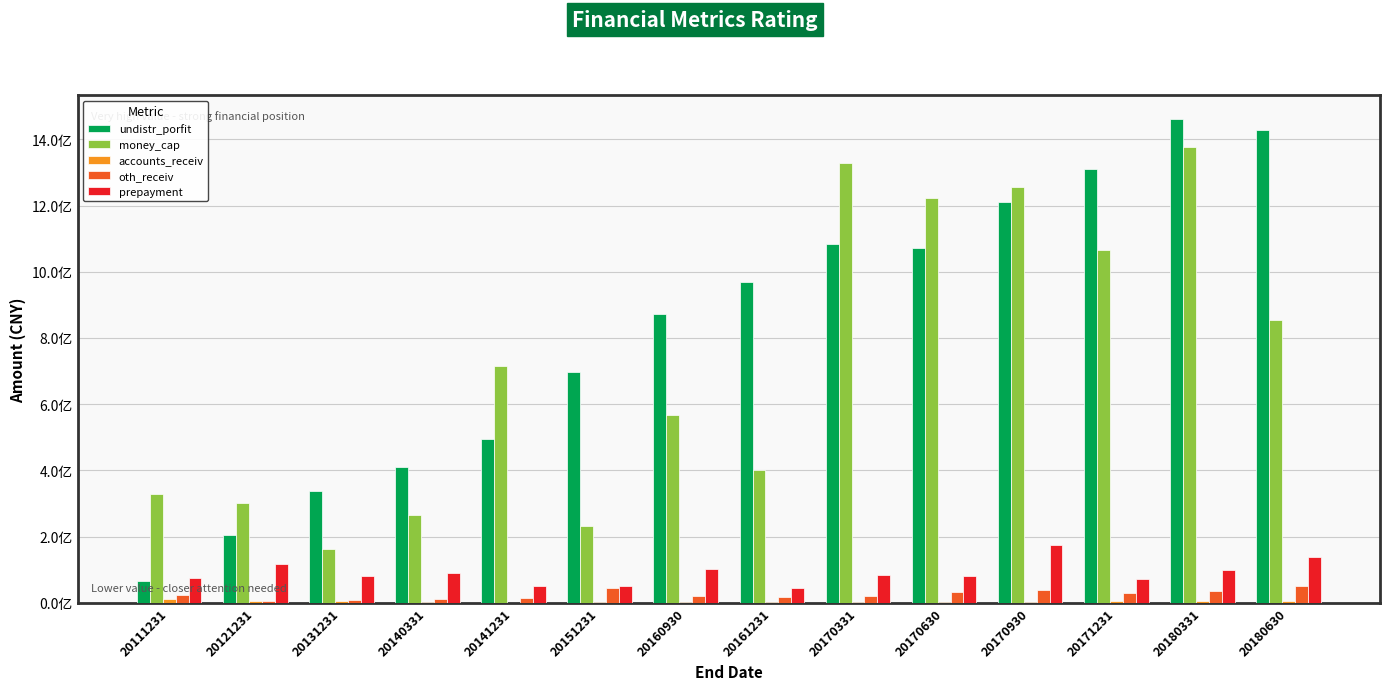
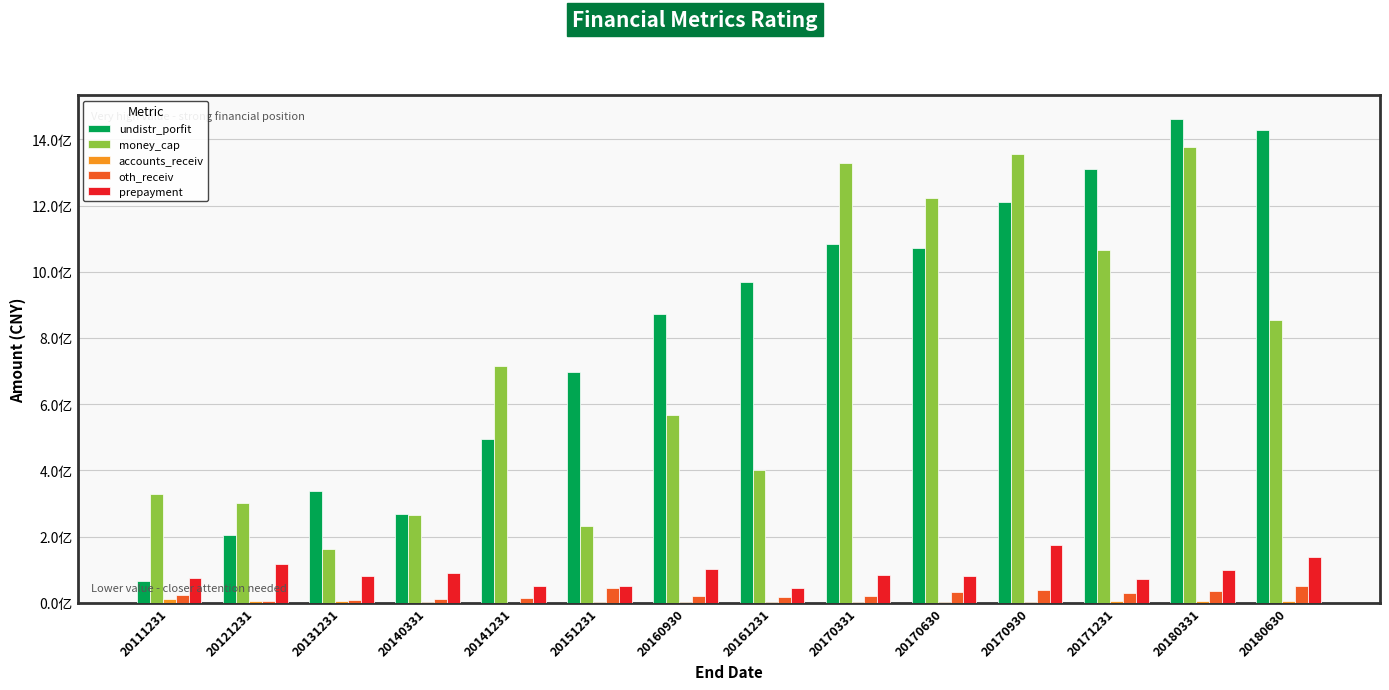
  {
    "undistr_porfit": {
      "20111231": "0.6亿",
      "20121231": "2.0亿",
      "20131231": "3.4亿",
-     "20140331": "4.1亿",
+     "20140331": "2.7亿",
      "20141231": "5.0亿",
      "20151231": "7.0亿",
      "20160930": "8.7亿",
      "20161231": "9.7亿",
      "20170331": "10.8亿",
      "20170630": "10.7亿",
      "20170930": "12.1亿",
      "20171231": "13.1亿",
      "20180331": "14.6亿",
      "20180630": "14.3亿"
    },
    "money_cap": {
      "20111231": "3.3亿",
      "20121231": "3.0亿",
      "20131231": "1.6亿",
      "20140331": "2.6亿",
      "20141231": "7.2亿",
      "20151231": "2.3亿",
      "20160930": "5.7亿",
      "20161231": "4.0亿",
      "20170331": "13.3亿",
      "20170630": "12.2亿",
-     "20170930": "12.6亿",
+     "20170930": "13.6亿",
      "20171231": "10.7亿",
      "20180331": "13.8亿",
      "20180630": "8.5亿"
    },
    "prepayment": {
      "20111231": "0.8亿",
      "20121231": "1.2亿",
      "20131231": "0.8亿",
      "20140331": "0.9亿",
      "20141231": "0.5亿",
      "20151231": "0.5亿",
      "20160930": "1.0亿",
      "20161231": "0.4亿",
      "20170331": "0.8亿",
      "20170630": "0.8亿",
      "20170930": "1.8亿",
      "20171231": "0.7亿",
      "20180331": "1.0亿",
      "20180630": "1.4亿"
    }
  }
